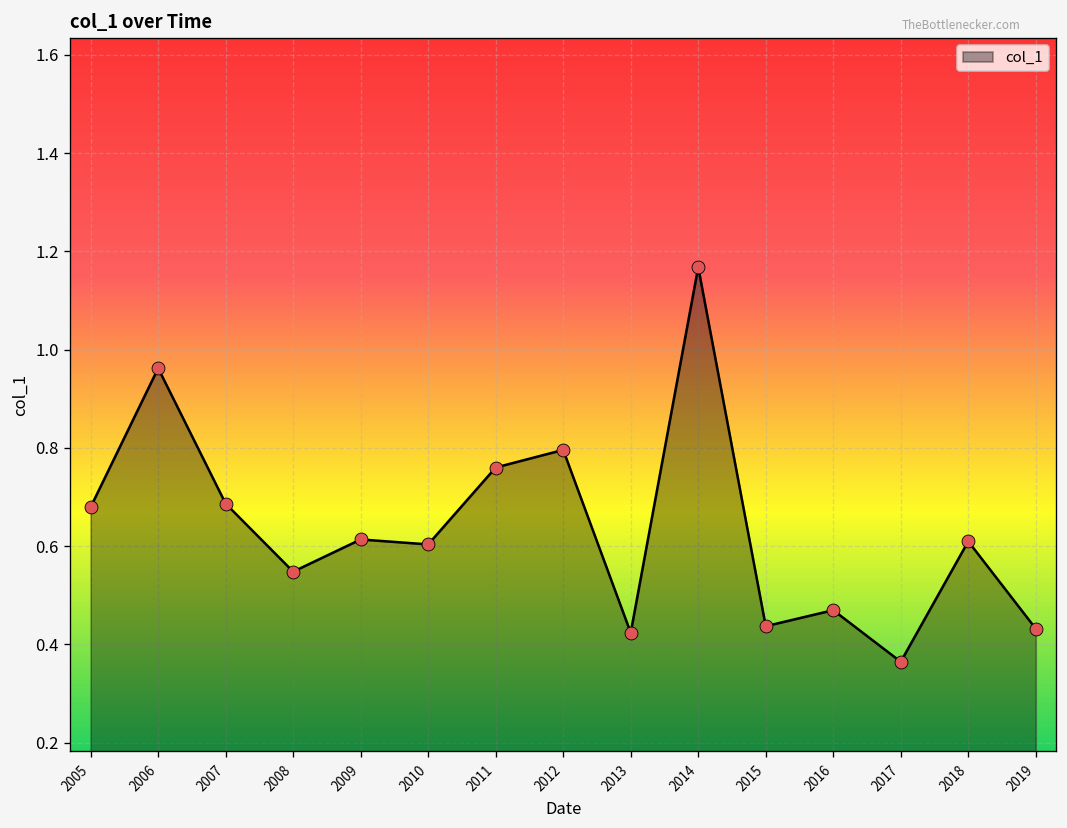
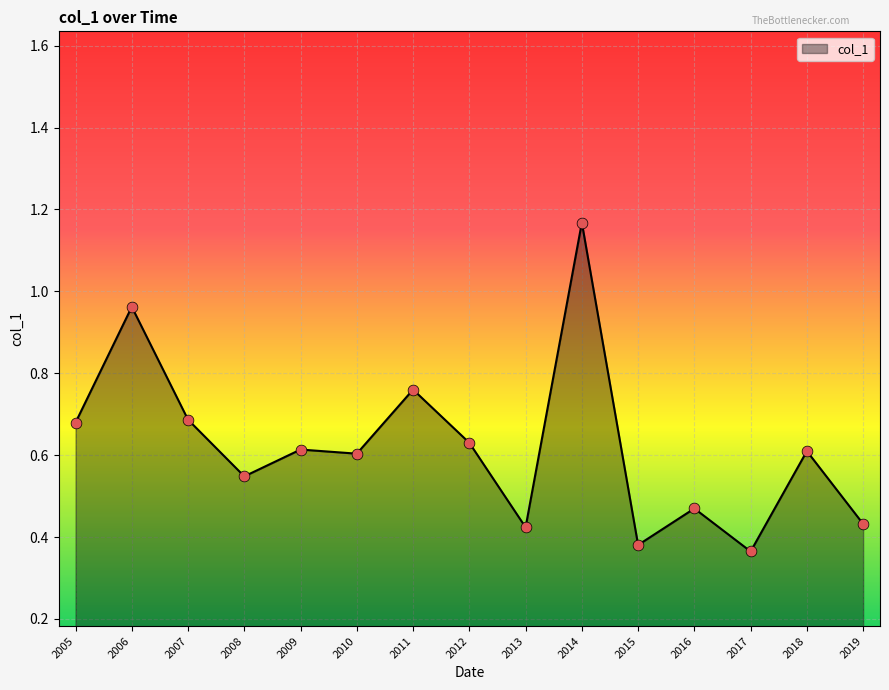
  {
    "2005": 0.68,
    "2006": 0.96,
    "2007": 0.69,
    "2008": 0.55,
    "2009": 0.61,
    "2010": 0.60,
    "2011": 0.76,
-   "2012": 0.80,
+   "2012": 0.63,
    "2013": 0.42,
    "2014": 1.17,
-   "2015": 0.44,
+   "2015": 0.38,
    "2016": 0.47,
    "2017": 0.36,
    "2018": 0.61,
    "2019": 0.43
  }
